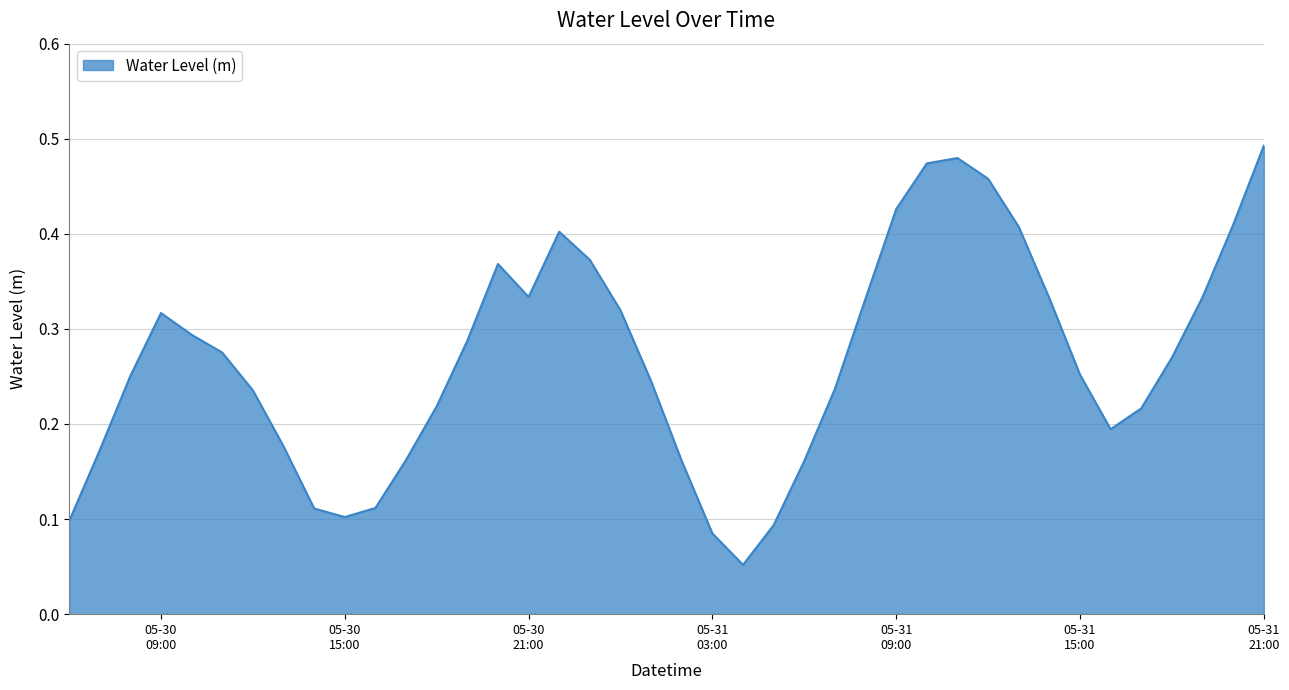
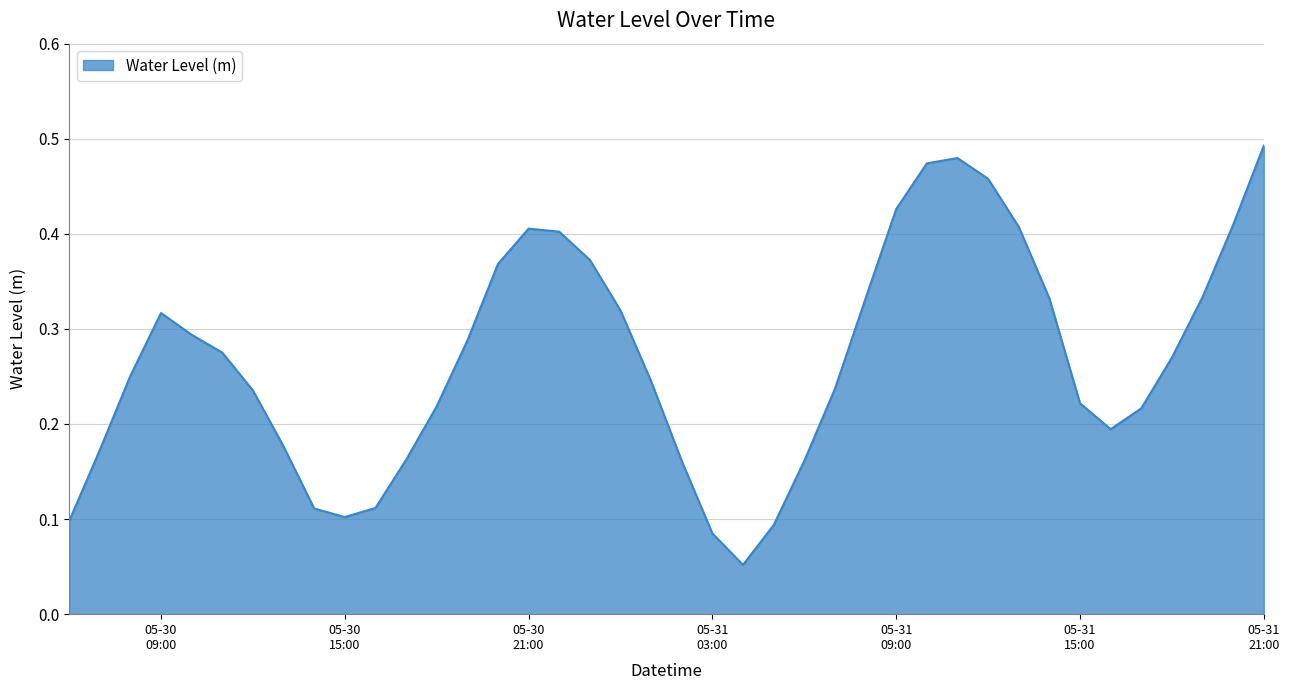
  {
    "05-30 09:00": 0.32,
    "05-30 15:00": 0.10,
-   "05-30 21:00": 0.33,
+   "05-30 21:00": 0.41,
    "05-31 03:00": 0.08,
    "05-31 09:00": 0.43,
-   "05-31 15:00": 0.25,
+   "05-31 15:00": 0.22,
    "05-31 21:00": 0.49
  }
